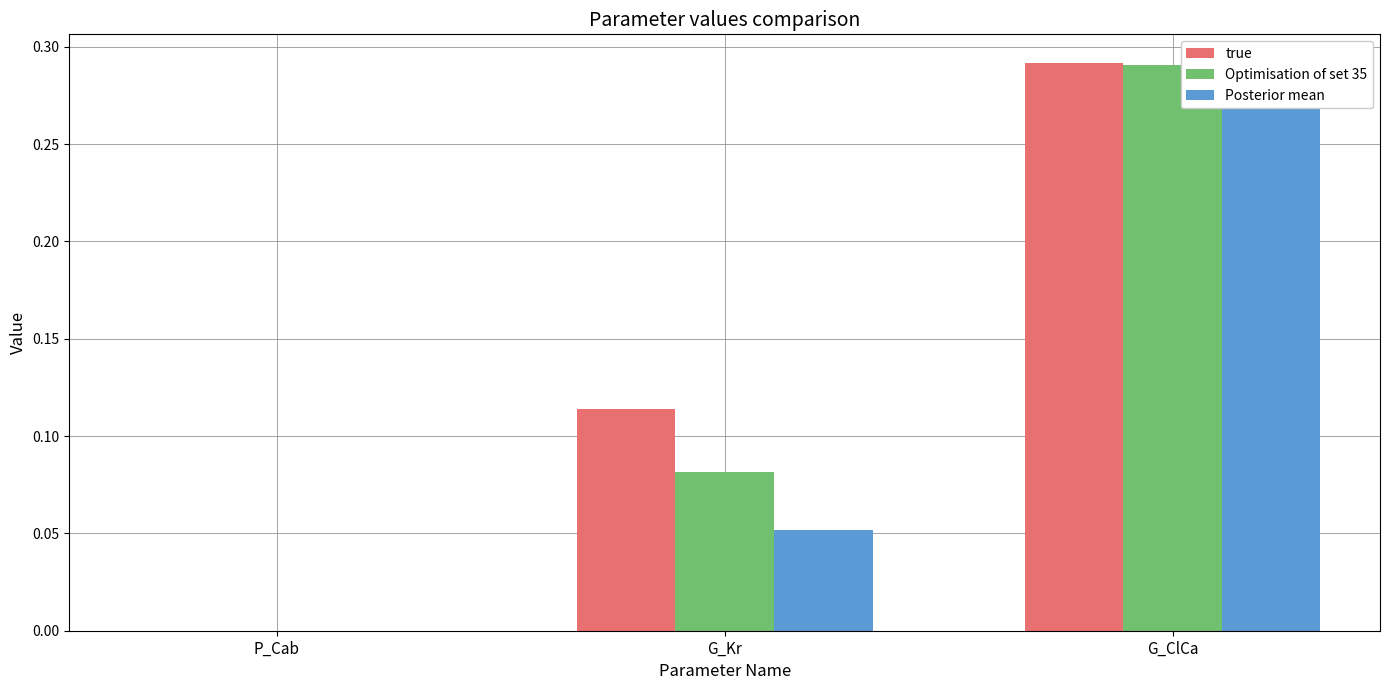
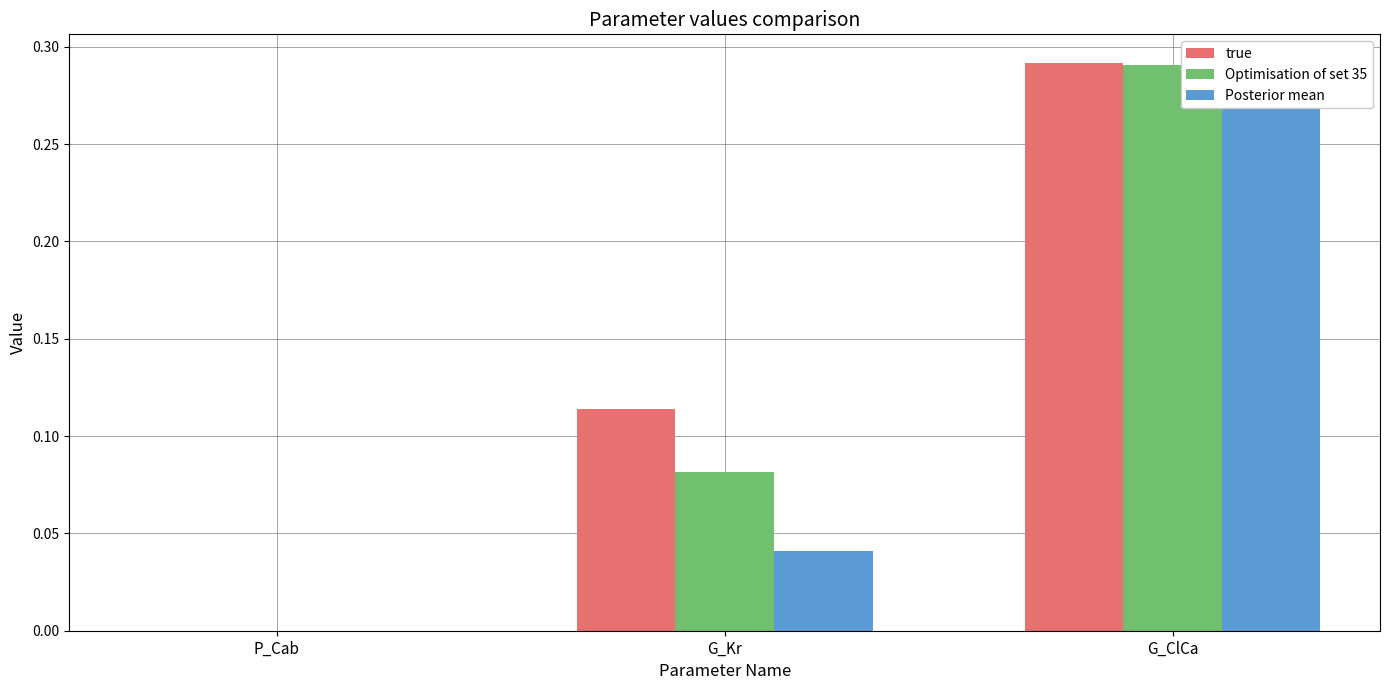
  {
    "true": {
      "G_Kr": 0.114,
      "G_ClCa": 0.292
    },
    "Optimisation of set 35": {
      "G_Kr": 0.081,
      "G_ClCa": 0.290
    },
    "Posterior mean": {
-     "G_Kr": 0.052
+     "G_Kr": 0.041
    }
  }
